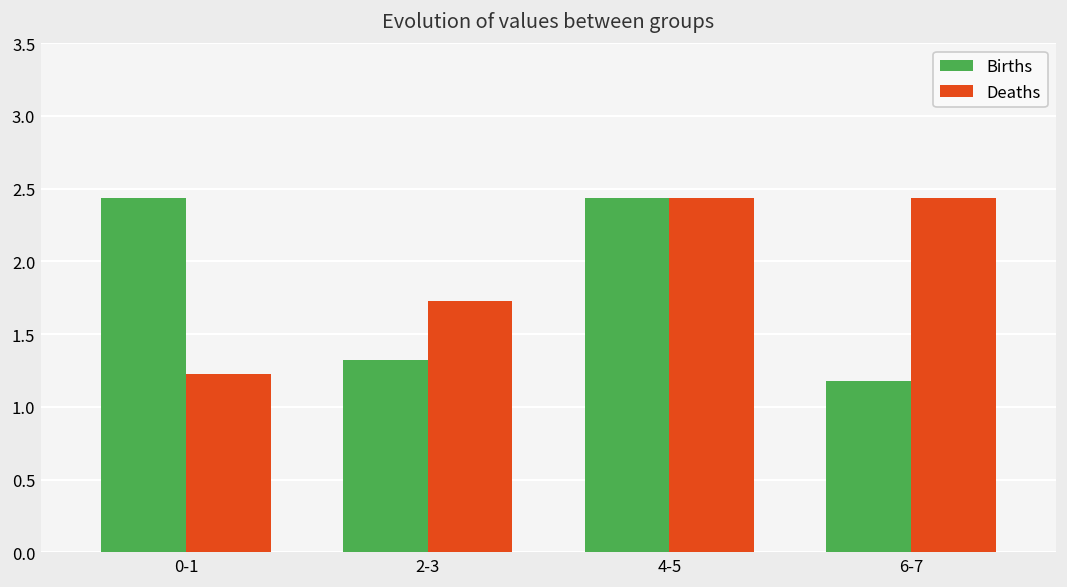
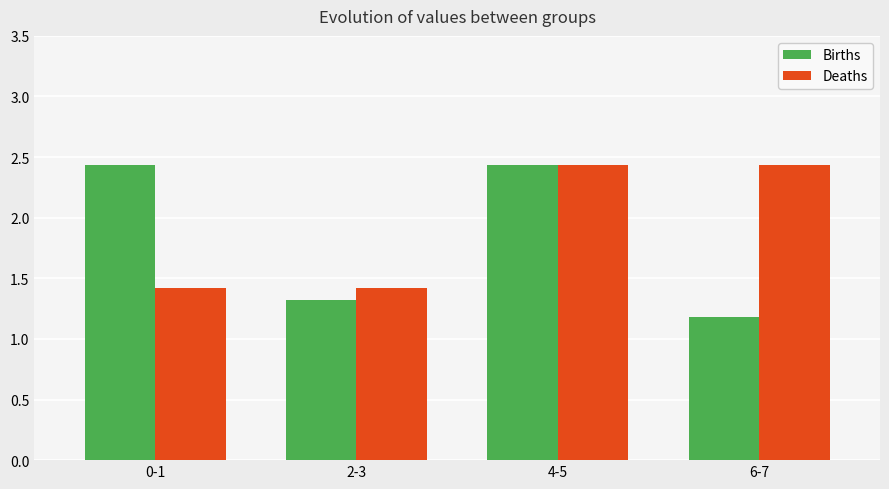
  {
    "Births": {
      "0-1": 2.43,
      "2-3": 1.32,
      "4-5": 2.43,
      "6-7": 1.18
    },
    "Deaths": {
-     "0-1": 1.22,
-     "2-3": 1.73,
+     "0-1": 1.42,
+     "2-3": 1.42,
      "4-5": 2.43,
      "6-7": 2.43
    }
  }
